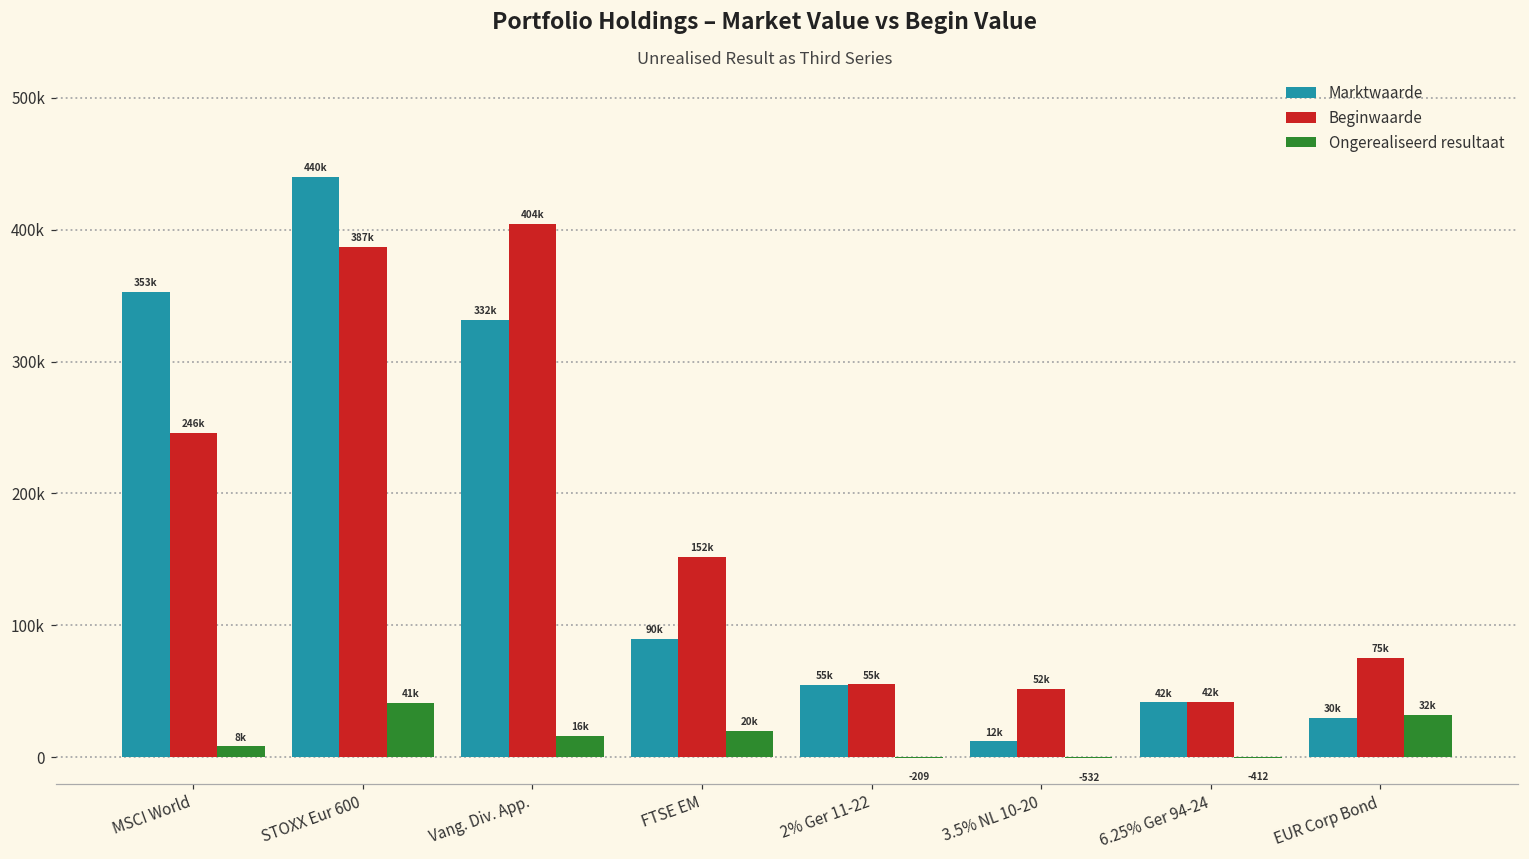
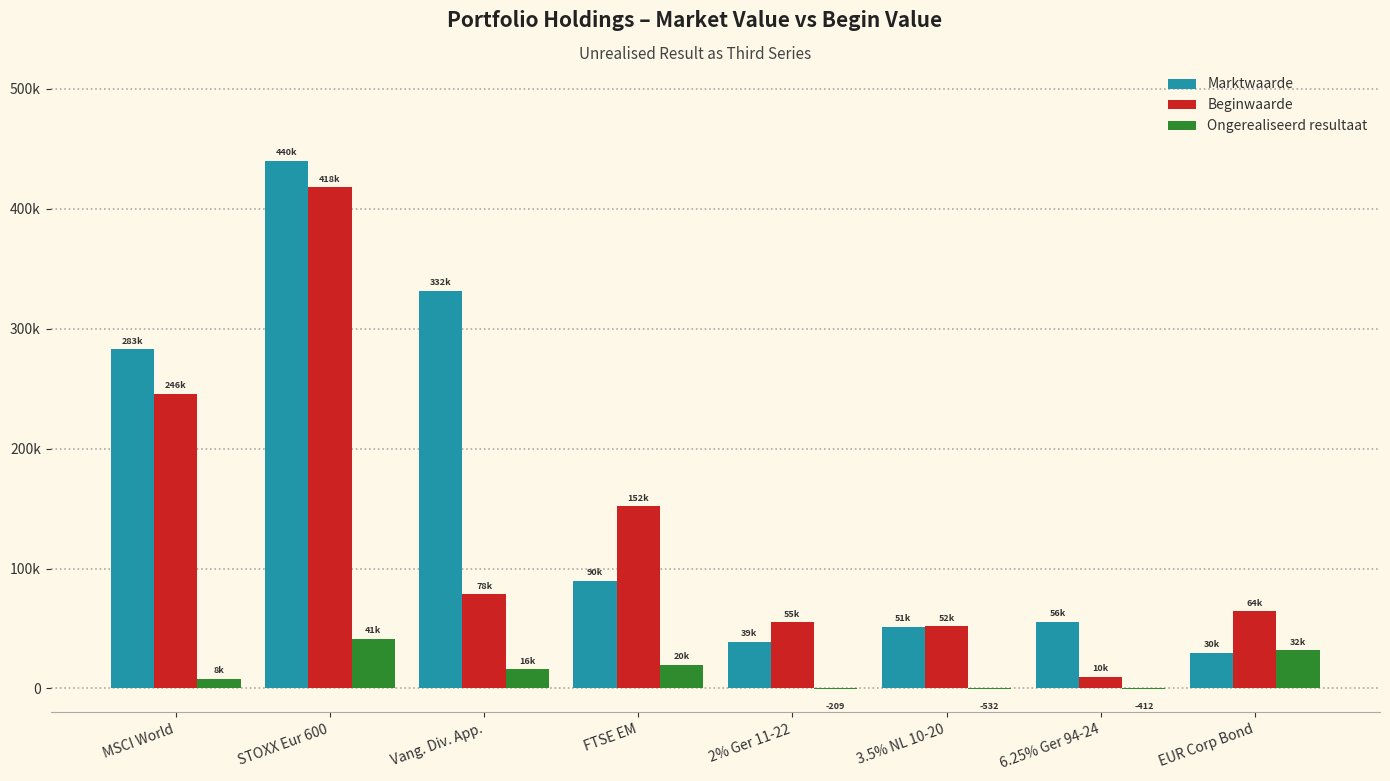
  {
    "Marktwaarde": {
-     "MSCI World": "353k",
+     "MSCI World": "283k",
      "STOXX Eur 600": "440k",
      "Vang. Div. App.": "332k",
      "FTSE EM": "90k",
-     "2% Ger 11-22": "55k",
-     "3.5% NL 10-20": "12k",
-     "6.25% Ger 94-24": "42k",
+     "2% Ger 11-22": "39k",
+     "3.5% NL 10-20": "51k",
+     "6.25% Ger 94-24": "56k",
      "EUR Corp Bond": "30k"
    },
    "Beginwaarde": {
      "MSCI World": "246k",
-     "STOXX Eur 600": "387k",
-     "Vang. Div. App.": "404k",
+     "STOXX Eur 600": "418k",
+     "Vang. Div. App.": "78k",
      "FTSE EM": "152k",
      "2% Ger 11-22": "55k",
      "3.5% NL 10-20": "52k",
-     "6.25% Ger 94-24": "42k",
-     "EUR Corp Bond": "75k"
+     "6.25% Ger 94-24": "10k",
+     "EUR Corp Bond": "64k"
    },
    "Ongerealiseerd resultaat": {
      "MSCI World": "8k",
      "STOXX Eur 600": "41k",
      "Vang. Div. App.": "16k",
      "FTSE EM": "20k",
      "2% Ger 11-22": "-209",
      "3.5% NL 10-20": "-532",
      "6.25% Ger 94-24": "-412",
      "EUR Corp Bond": "32k"
    }
  }
